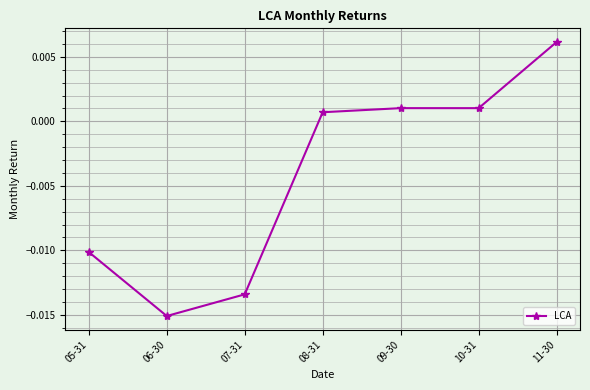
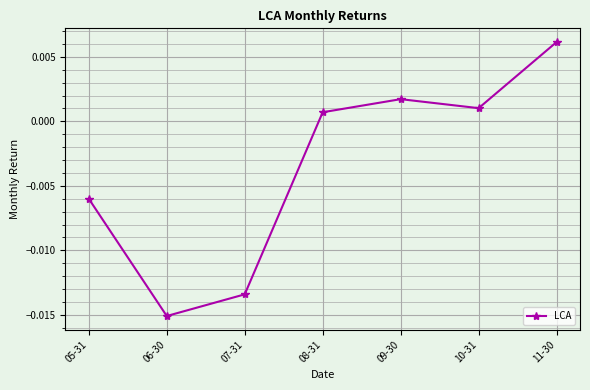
  {
-   "05-31": -0.0101,
+   "05-31": -0.0060,
    "06-30": -0.0151,
    "07-31": -0.0134,
    "08-31": 0.0007,
-   "09-30": 0.0010,
+   "09-30": 0.0017,
    "10-31": 0.0010,
    "11-30": 0.0062
  }
